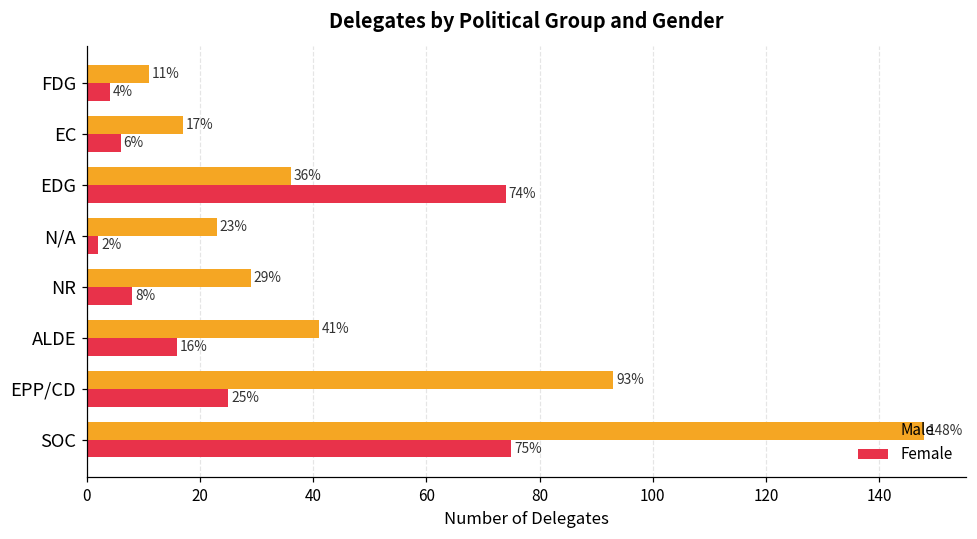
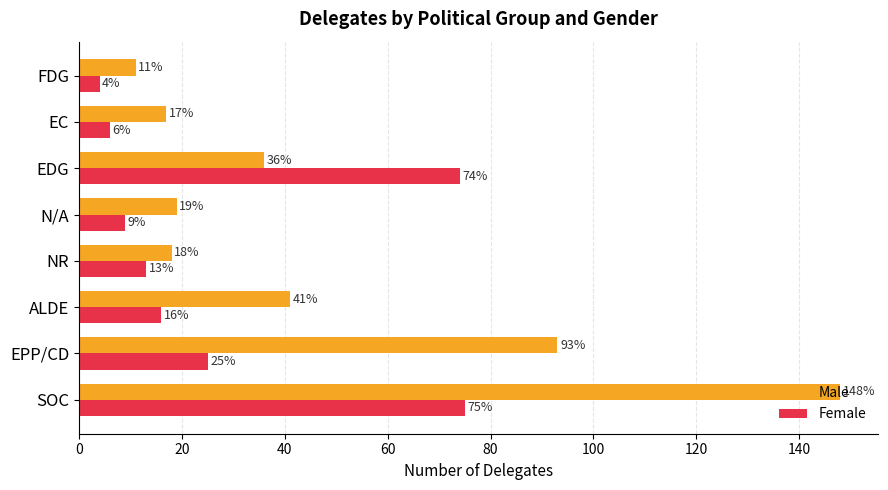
  {
    "Male": {
      "FDG": "11%",
      "EC": "17%",
      "EDG": "36%",
-     "N/A": "23%",
-     "NR": "29%",
+     "N/A": "19%",
+     "NR": "18%",
      "ALDE": "41%",
      "EPP/CD": "93%",
      "SOC": "148%"
    },
    "Female": {
      "FDG": "4%",
      "EC": "6%",
      "EDG": "74%",
-     "N/A": "2%",
-     "NR": "8%",
+     "N/A": "9%",
+     "NR": "13%",
      "ALDE": "16%",
      "EPP/CD": "25%",
      "SOC": "75%"
    }
  }
